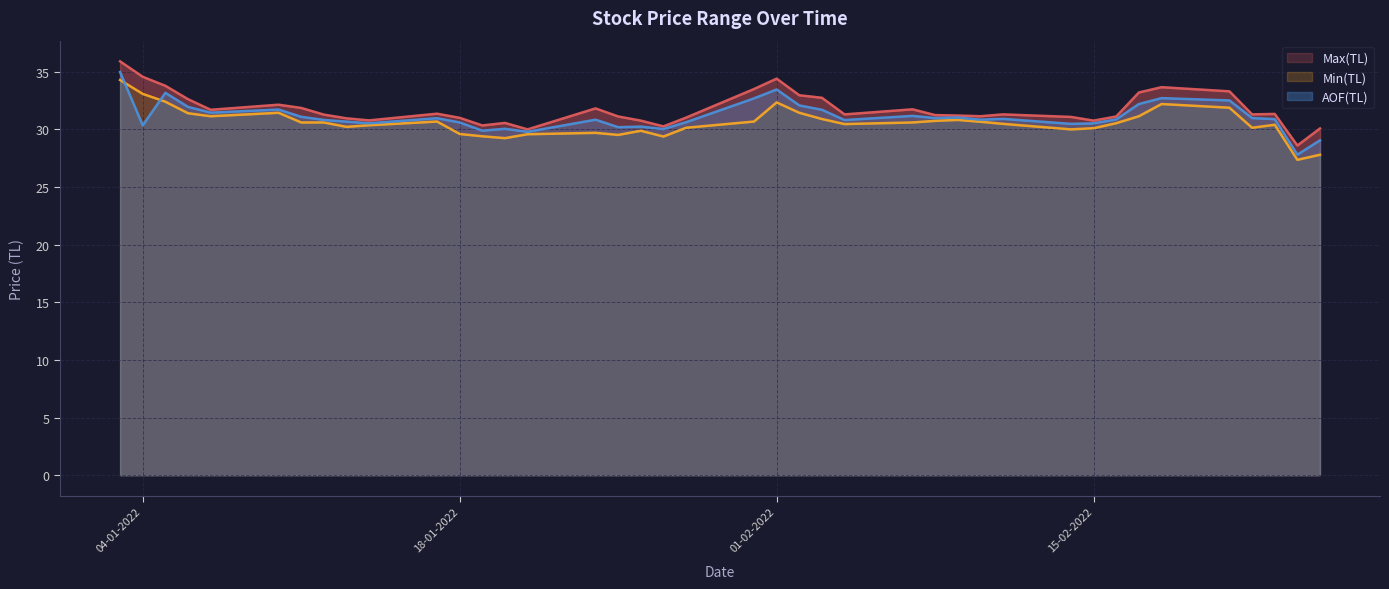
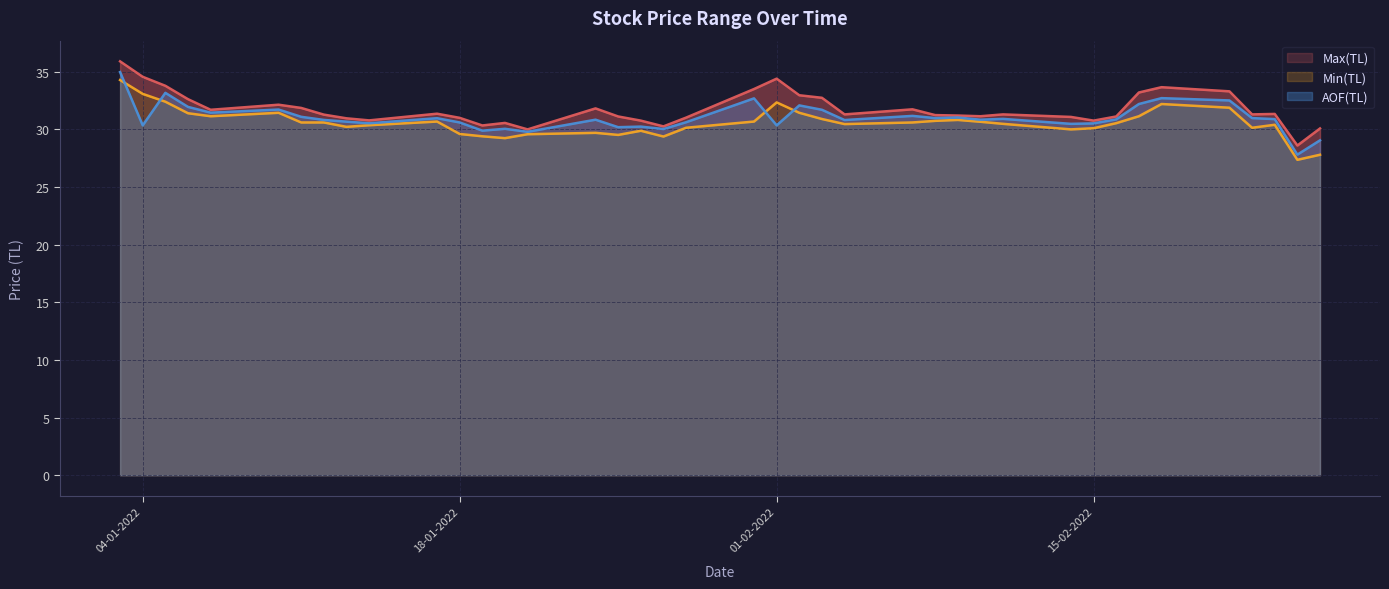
  {
    "AOF(TL)": {
      "04-01-2022": 30.4,
      "18-01-2022": 30.6,
-     "01-02-2022": 33.5,
+     "01-02-2022": 30.4,
      "15-02-2022": 30.5
    }
  }
